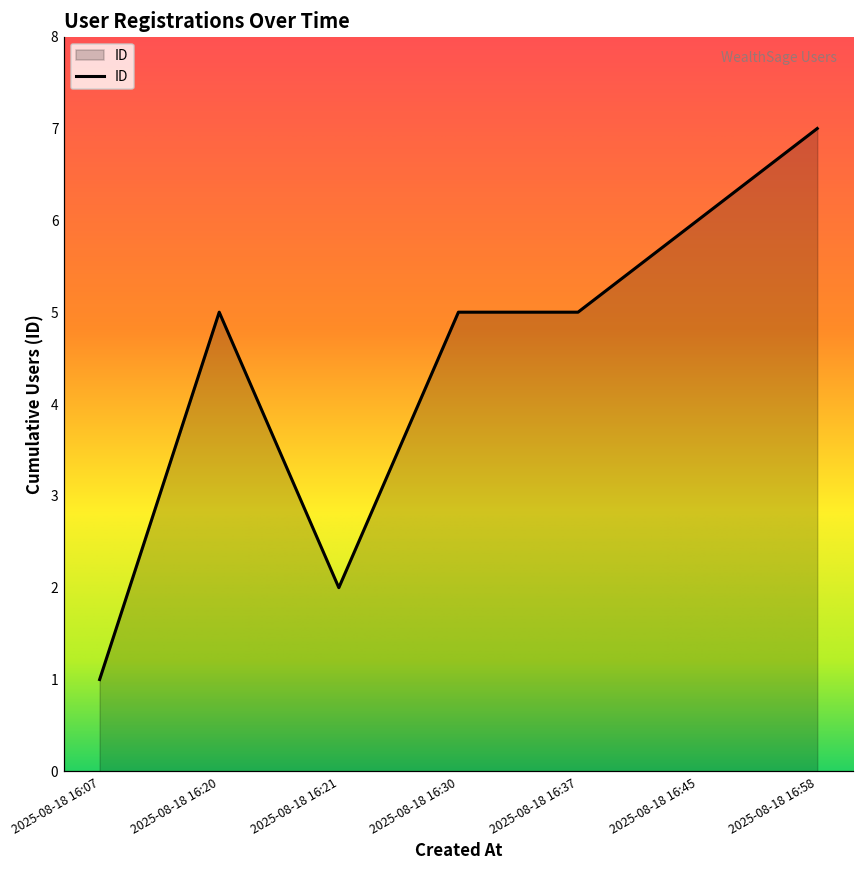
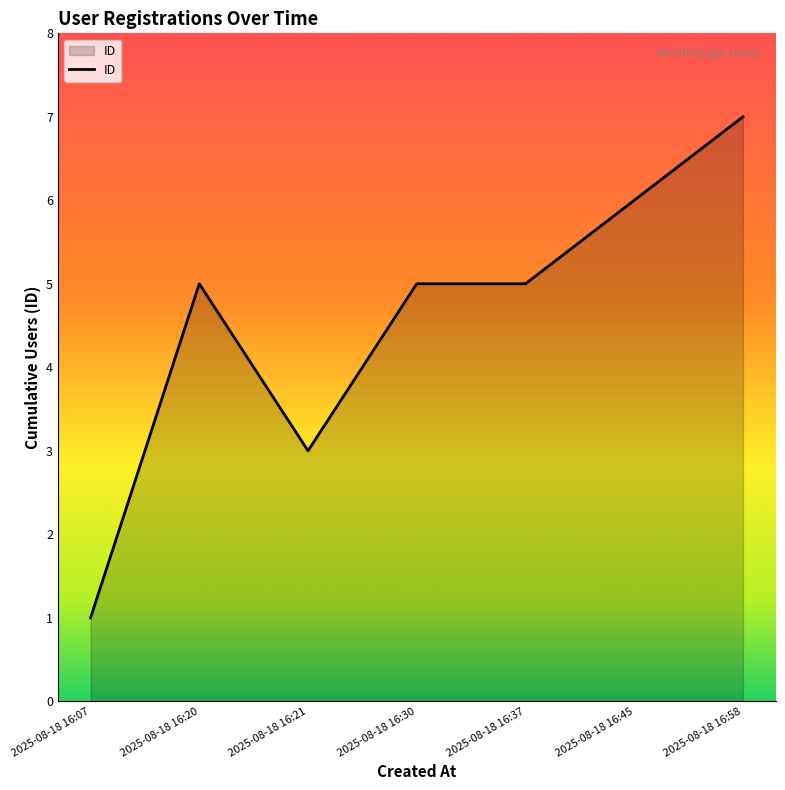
  {
    "2025-08-18 16:07": 1,
    "2025-08-18 16:20": 5,
-   "2025-08-18 16:21": 2,
+   "2025-08-18 16:21": 3,
    "2025-08-18 16:30": 5,
    "2025-08-18 16:37": 5,
    "2025-08-18 16:45": 6,
    "2025-08-18 16:58": 7
  }
